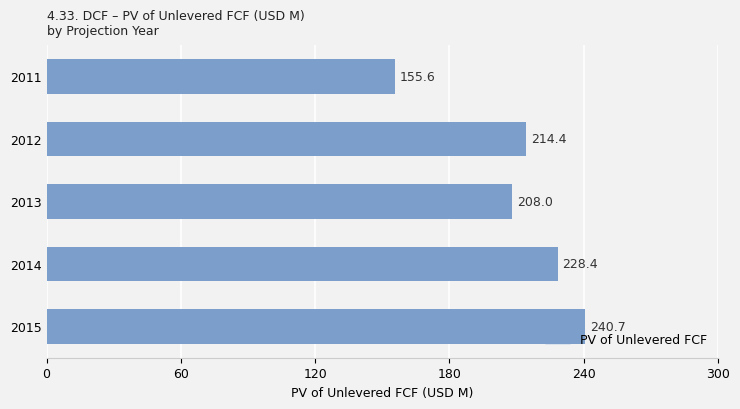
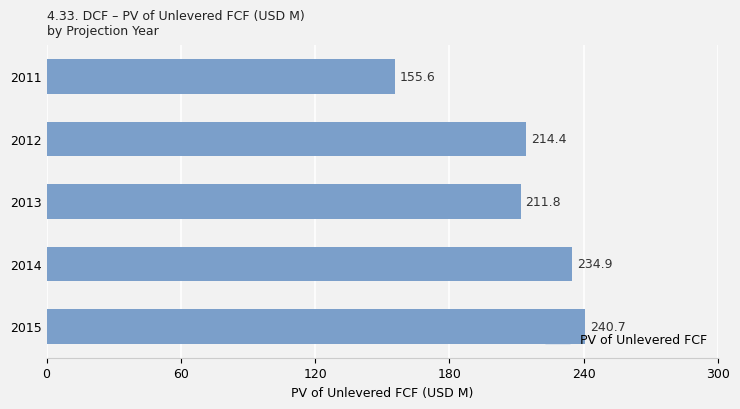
  {
    "2011": 155.6,
    "2012": 214.4,
-   "2013": 208.0,
-   "2014": 228.4,
+   "2013": 211.8,
+   "2014": 234.9,
    "2015": 240.7
  }
